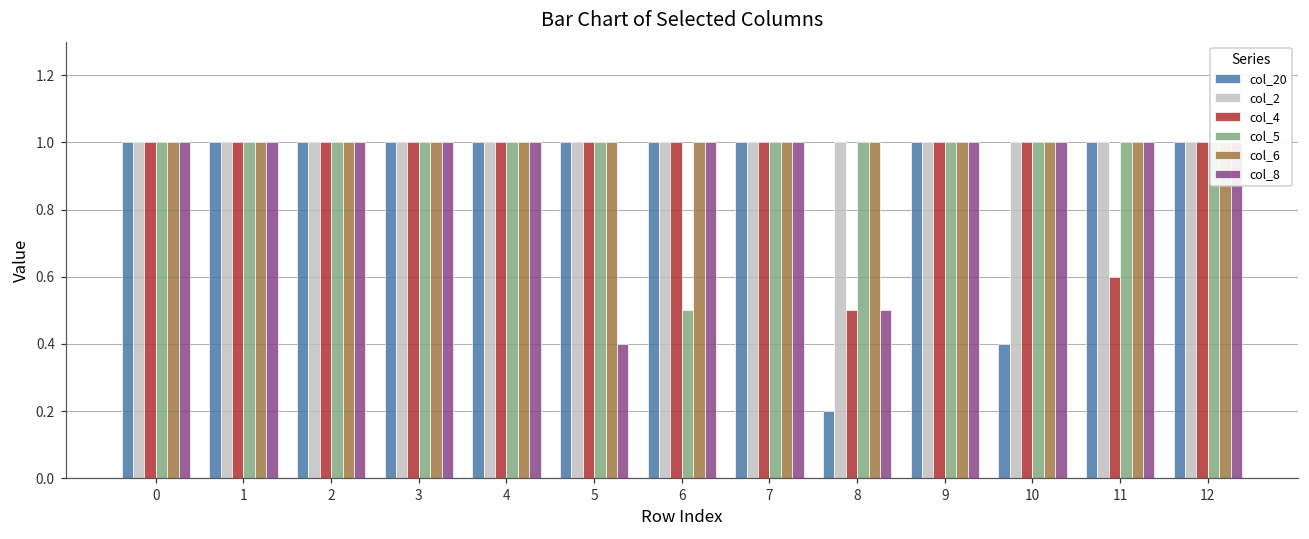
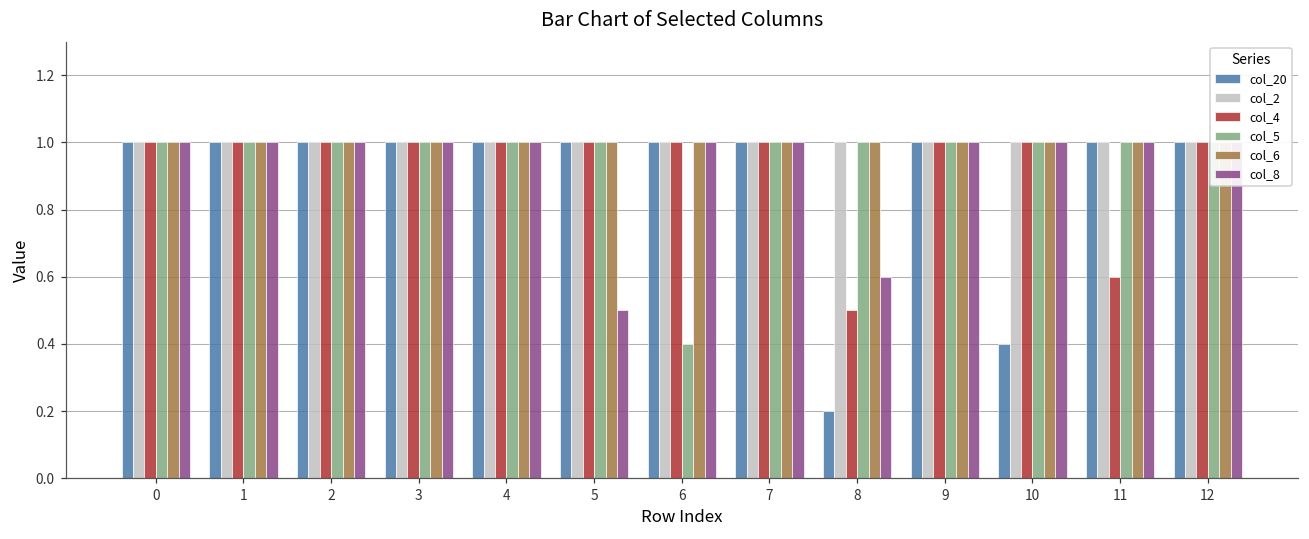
  {
    "col_20": {
      "0": 1.0,
      "1": 1.0,
      "2": 1.0,
      "3": 1.0,
      "4": 1.0,
      "5": 1.0,
      "6": 1.0,
      "7": 1.0,
      "8": 0.2,
      "9": 1.0,
      "10": 0.4,
      "11": 1.0,
      "12": 1.0
    },
    "col_2": {
      "0": 1.0,
      "1": 1.0,
      "2": 1.0,
      "3": 1.0,
      "4": 1.0,
      "5": 1.0,
      "6": 1.0,
      "7": 1.0,
      "8": 1.0,
      "9": 1.0,
      "10": 1.0,
      "11": 1.0,
      "12": 1.0
    },
    "col_4": {
      "0": 1.0,
      "1": 1.0,
      "2": 1.0,
      "3": 1.0,
      "4": 1.0,
      "5": 1.0,
      "6": 1.0,
      "7": 1.0,
      "8": 0.5,
      "9": 1.0,
      "10": 1.0,
      "11": 0.6,
      "12": 1.0
    },
    "col_5": {
      "0": 1.0,
      "1": 1.0,
      "2": 1.0,
      "3": 1.0,
      "4": 1.0,
      "5": 1.0,
-     "6": 0.5,
+     "6": 0.4,
      "7": 1.0,
      "8": 1.0,
      "9": 1.0,
      "10": 1.0,
      "11": 1.0
    },
    "col_6": {
      "0": 1.0,
      "1": 1.0,
      "2": 1.0,
      "3": 1.0,
      "4": 1.0,
      "5": 1.0,
      "6": 1.0,
      "7": 1.0,
      "8": 1.0,
      "9": 1.0,
      "10": 1.0,
      "11": 1.0
    },
    "col_8": {
      "0": 1.0,
      "1": 1.0,
      "2": 1.0,
      "3": 1.0,
      "4": 1.0,
-     "5": 0.4,
+     "5": 0.5,
      "6": 1.0,
      "7": 1.0,
-     "8": 0.5,
+     "8": 0.6,
      "9": 1.0,
      "10": 1.0,
      "11": 1.0
    }
  }
